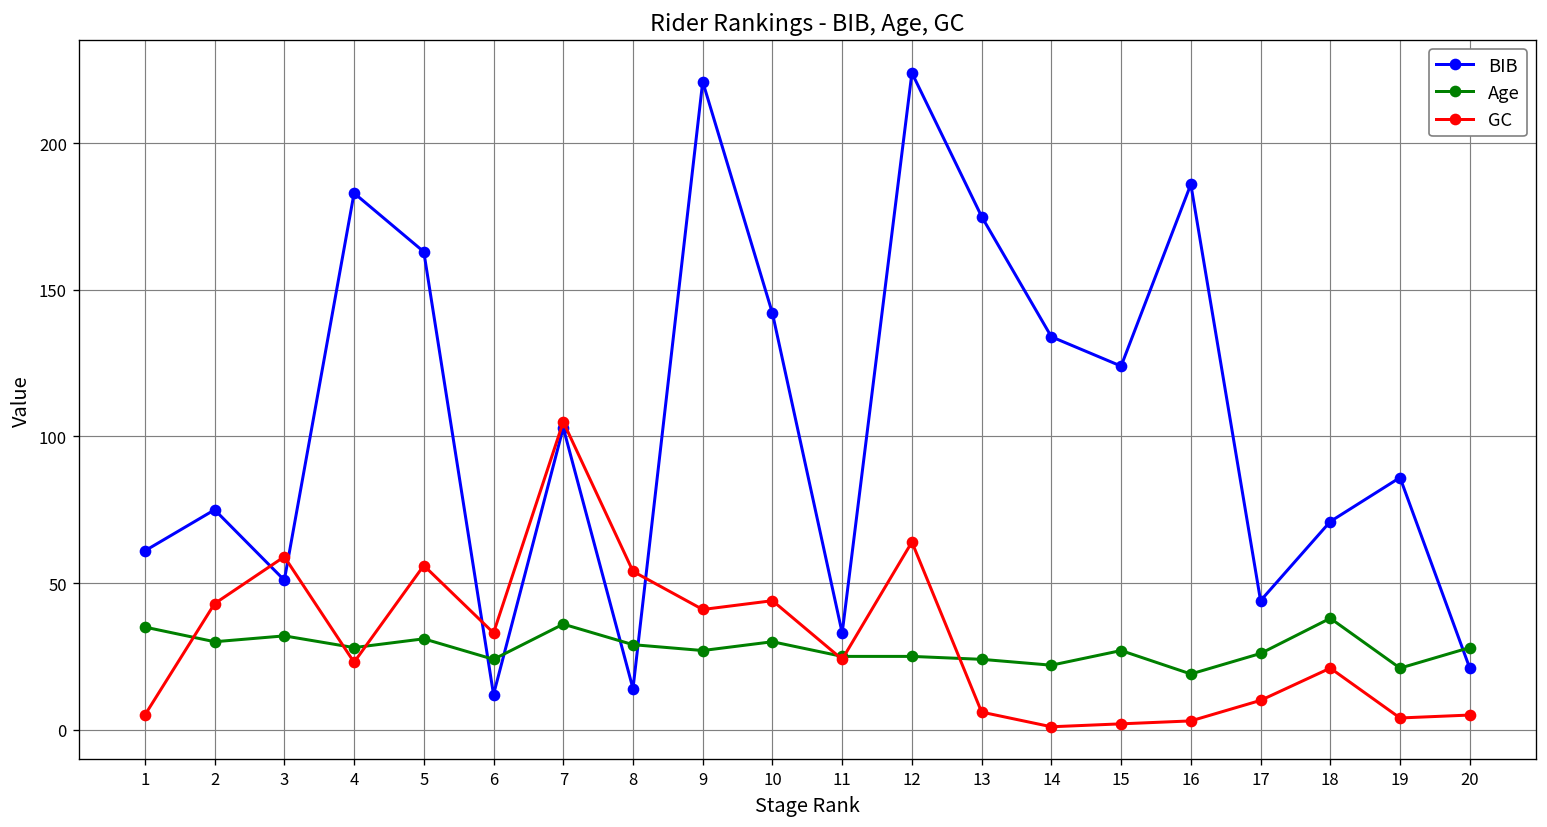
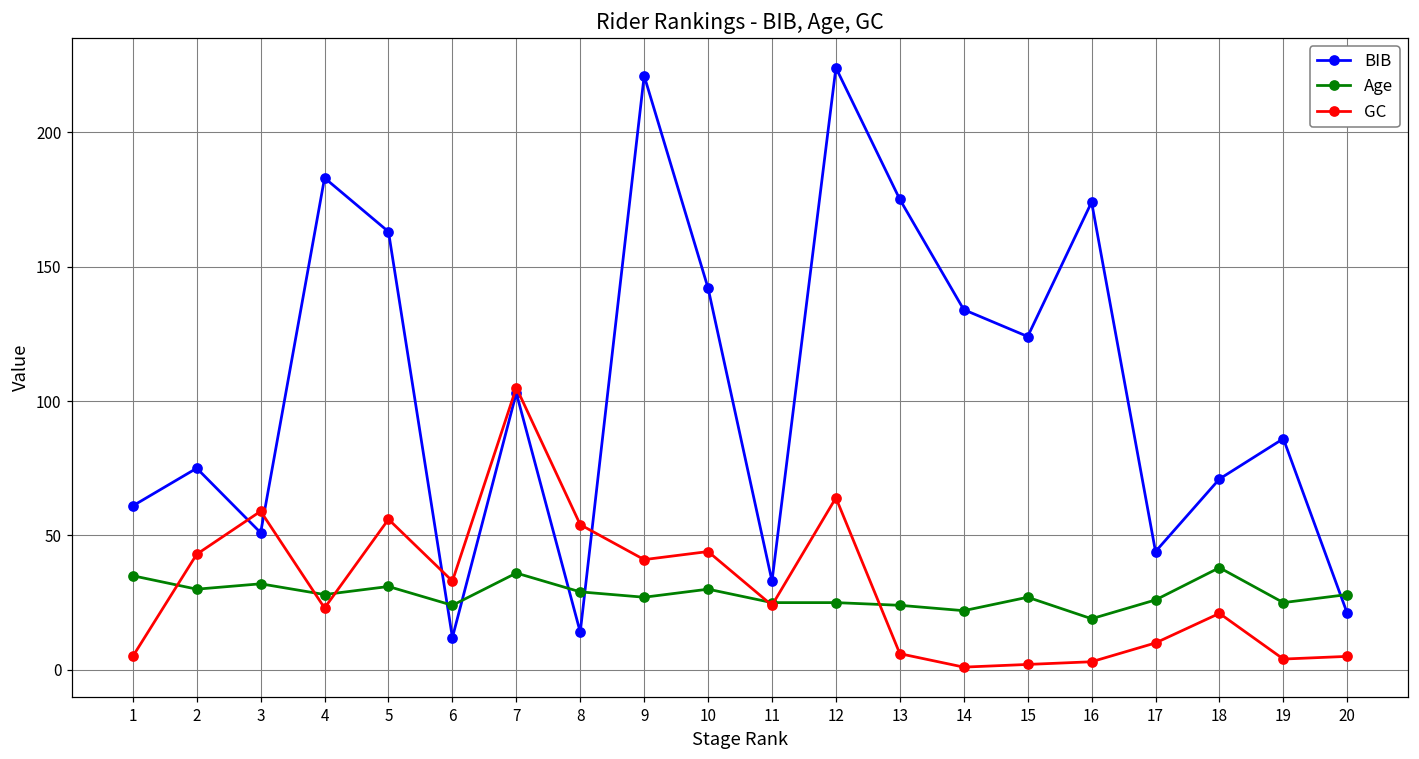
  {
    "BIB": {
      "1": 61,
      "2": 75,
      "3": 51,
      "4": 183,
      "5": 163,
      "6": 12,
      "7": 103,
      "8": 14,
      "9": 221,
      "10": 142,
      "11": 33,
      "12": 224,
      "13": 175,
      "14": 134,
      "15": 124,
-     "16": 186,
+     "16": 174,
      "17": 44,
      "18": 71,
      "19": 86,
      "20": 21
    },
    "Age": {
      "1": 35,
      "2": 30,
      "3": 32,
      "4": 28,
      "5": 31,
      "6": 24,
      "7": 36,
      "8": 29,
      "9": 27,
      "10": 30,
      "12": 25,
      "13": 24,
      "14": 22,
      "15": 27,
      "16": 19,
      "17": 26,
      "18": 38,
-     "19": 21,
+     "19": 25,
      "20": 28
    },
    "GC": {
      "1": 5,
      "2": 43,
      "3": 59,
      "4": 23,
      "5": 56,
      "6": 33,
      "7": 105,
      "8": 54,
      "9": 41,
      "10": 44,
      "12": 64,
      "13": 6,
      "14": 1,
      "15": 2,
      "16": 3,
      "17": 10,
      "18": 21,
      "19": 4,
      "20": 5
    }
  }
